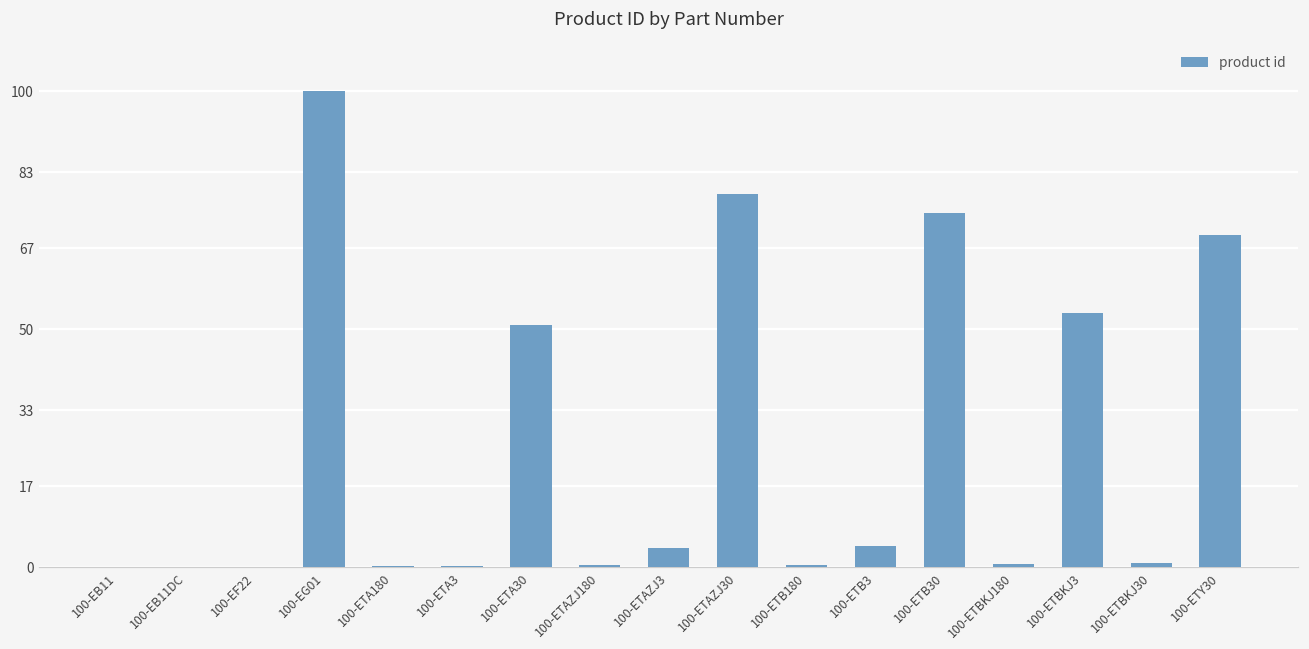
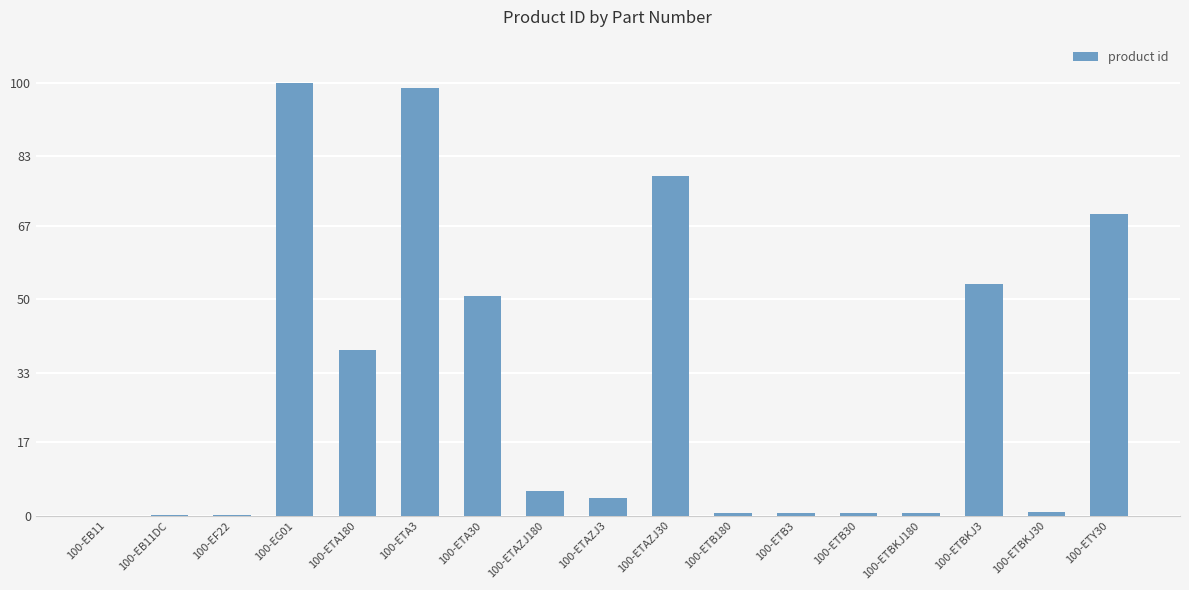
  {
    "100-EB11": 0,
    "100-EG01": 100,
-   "100-ETA180": 0,
-   "100-ETA3": 0,
+   "100-ETA180": 38,
+   "100-ETA3": 99,
    "100-ETA30": 51,
-   "100-ETAZJ180": 0,
+   "100-ETAZJ180": 6,
    "100-ETAZJ3": 4,
    "100-ETAZJ30": 78,
-   "100-ETB3": 4,
-   "100-ETB30": 74,
+   "100-ETB3": 1,
+   "100-ETB30": 1,
    "100-ETBKJ180": 1,
    "100-ETBKJ3": 53,
    "100-ETBKJ30": 1,
    "100-ETY30": 70
  }
